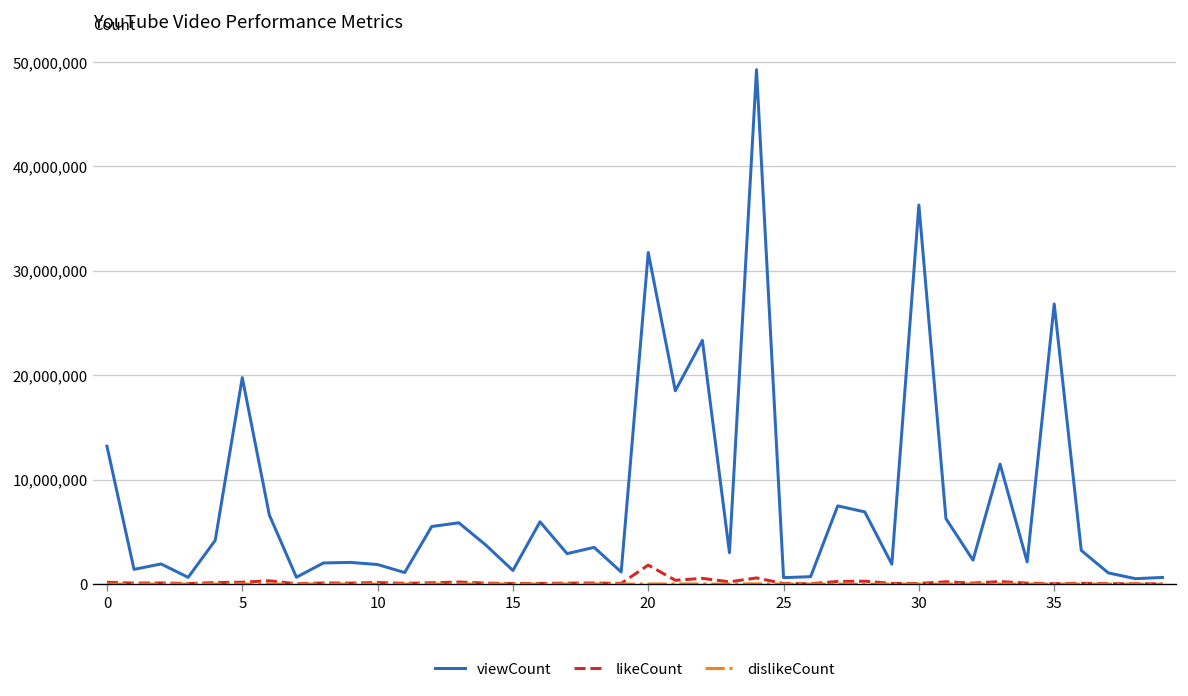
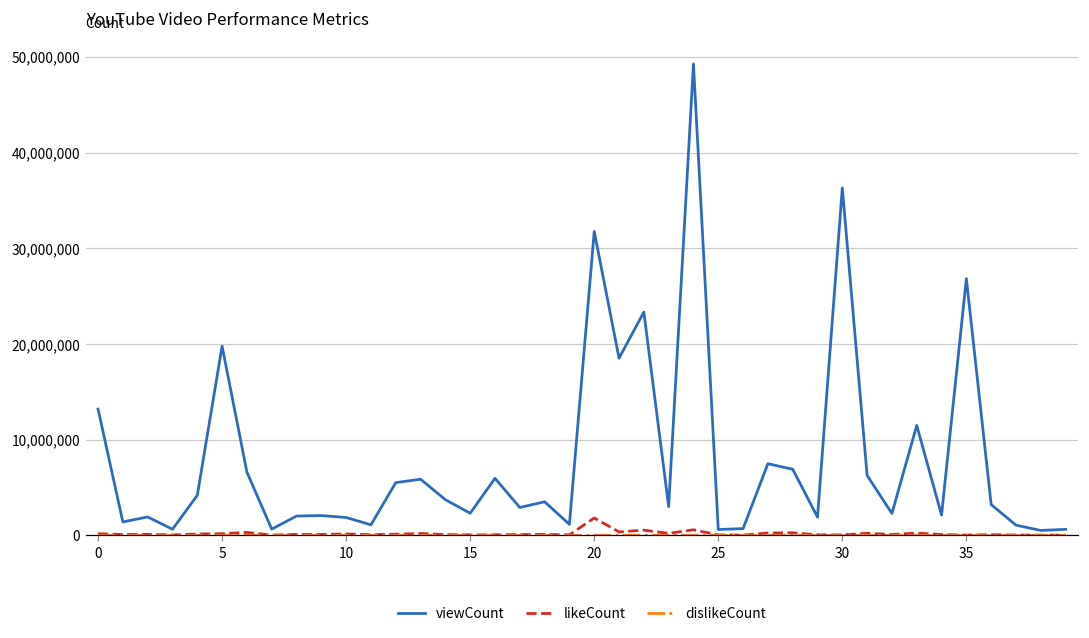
  {
    "viewCount": {
      "0": "13,000,000",
      "5": "20,000,000",
      "10": "2,000,000",
-     "15": "1,000,000",
+     "15": "2,000,000",
      "20": "32,000,000",
      "25": "1,000,000",
      "30": "36,000,000",
      "35": "27,000,000"
    },
    "likeCount": {
      "20": "2,000,000"
    },
    "dislikeCount": {
      "20": "0"
    }
  }
